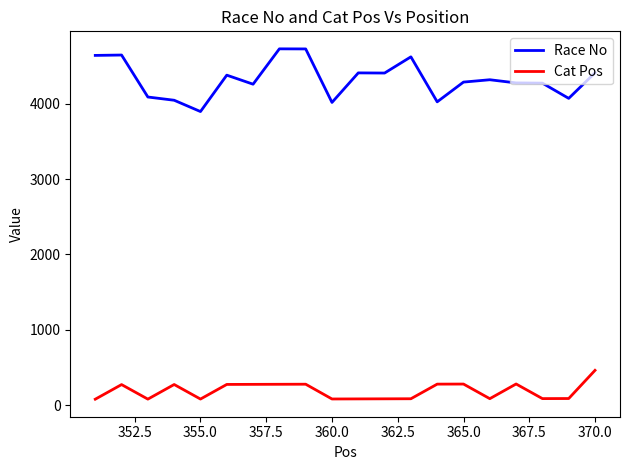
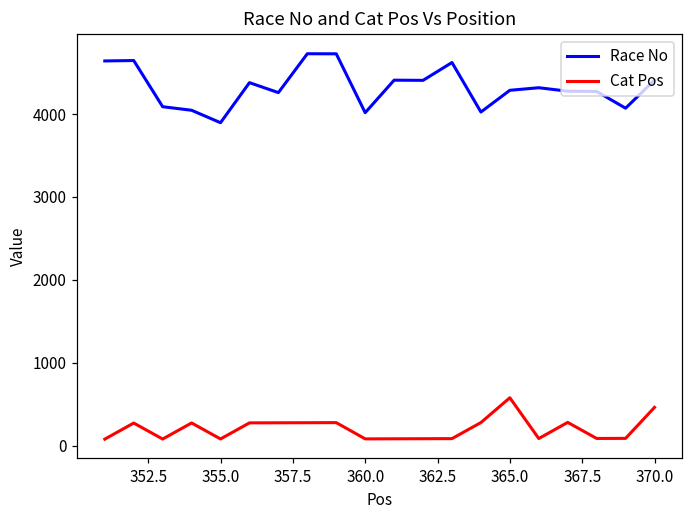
  {
    "Race No": {
      "355.0": 3900,
      "360.0": 4000,
      "365.0": 4300
    },
    "Cat Pos": {
      "355.0": 100,
      "360.0": 100,
-     "365.0": 300,
+     "365.0": 600,
      "370.0": 500
    }
  }
